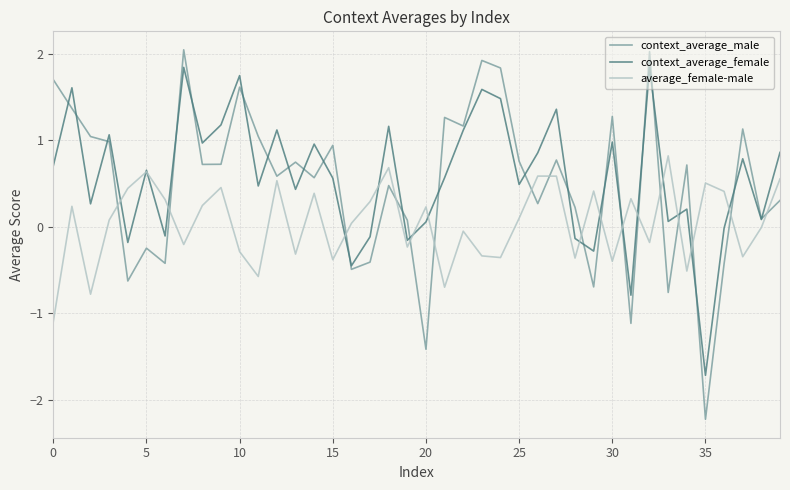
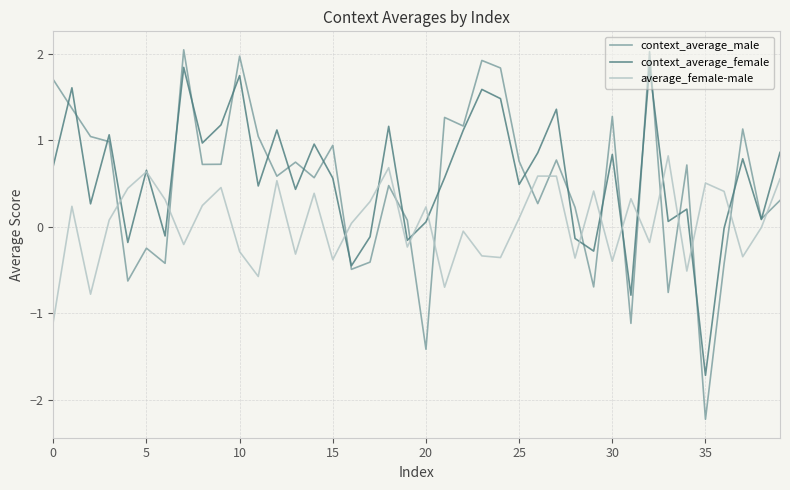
  {
    "context_average_male": {
      "0": 1.7,
      "5": -0.2,
-     "10": 1.6,
+     "10": 2.0,
      "15": 0.9,
      "20": -1.4,
      "25": 0.8,
      "30": 1.3,
      "35": -2.2
    },
    "context_average_female": {
      "0": 0.7,
      "10": 1.7,
      "15": 0.6,
      "20": 0.1,
      "25": 0.5,
-     "30": 1.0,
+     "30": 0.8,
      "35": -1.7
    },
    "average_female-male": {
      "0": -1.1,
      "10": -0.3,
      "15": -0.4,
      "20": 0.2,
      "25": 0.1,
      "30": -0.4,
      "35": 0.5
    }
  }
